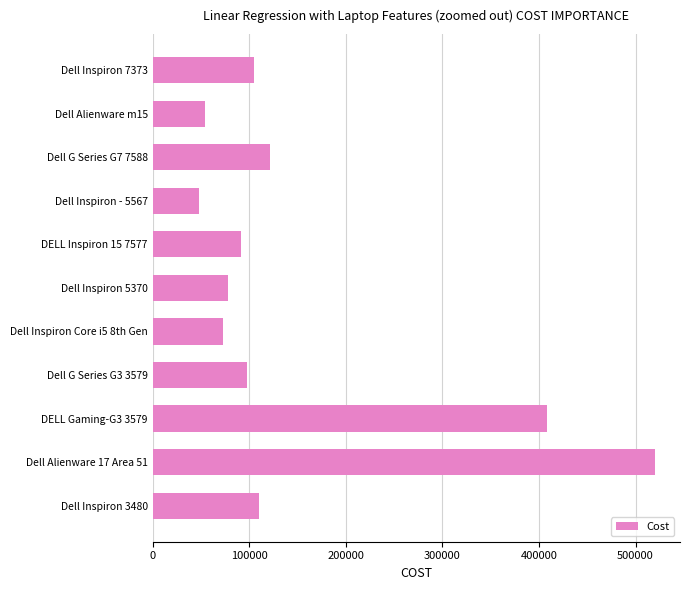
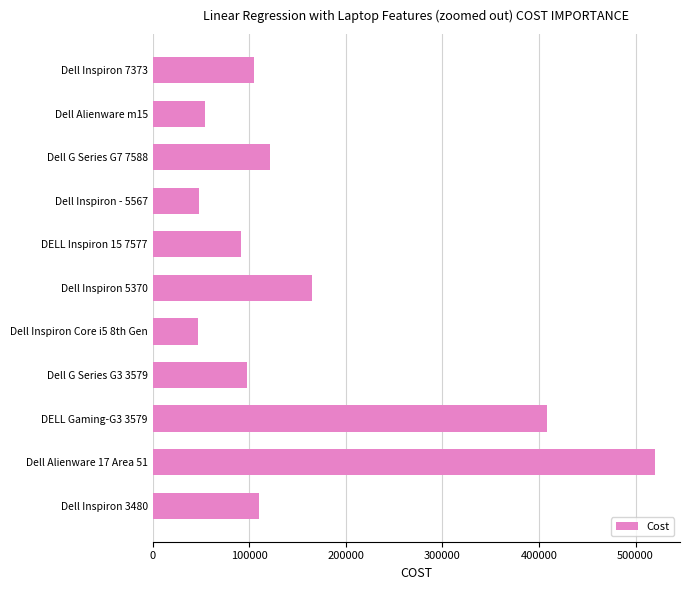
  {
    "Dell Inspiron 7373": 100000,
    "Dell Alienware m15": 50000,
    "Dell G Series G7 7588": 120000,
    "Dell Inspiron - 5567": 50000,
    "DELL Inspiron 15 7577": 90000,
-   "Dell Inspiron 5370": 80000,
-   "Dell Inspiron Core i5 8th Gen": 70000,
+   "Dell Inspiron 5370": 170000,
+   "Dell Inspiron Core i5 8th Gen": 50000,
    "Dell G Series G3 3579": 100000,
    "DELL Gaming-G3 3579": 410000,
    "Dell Alienware 17 Area 51": 520000,
    "Dell Inspiron 3480": 110000
  }
